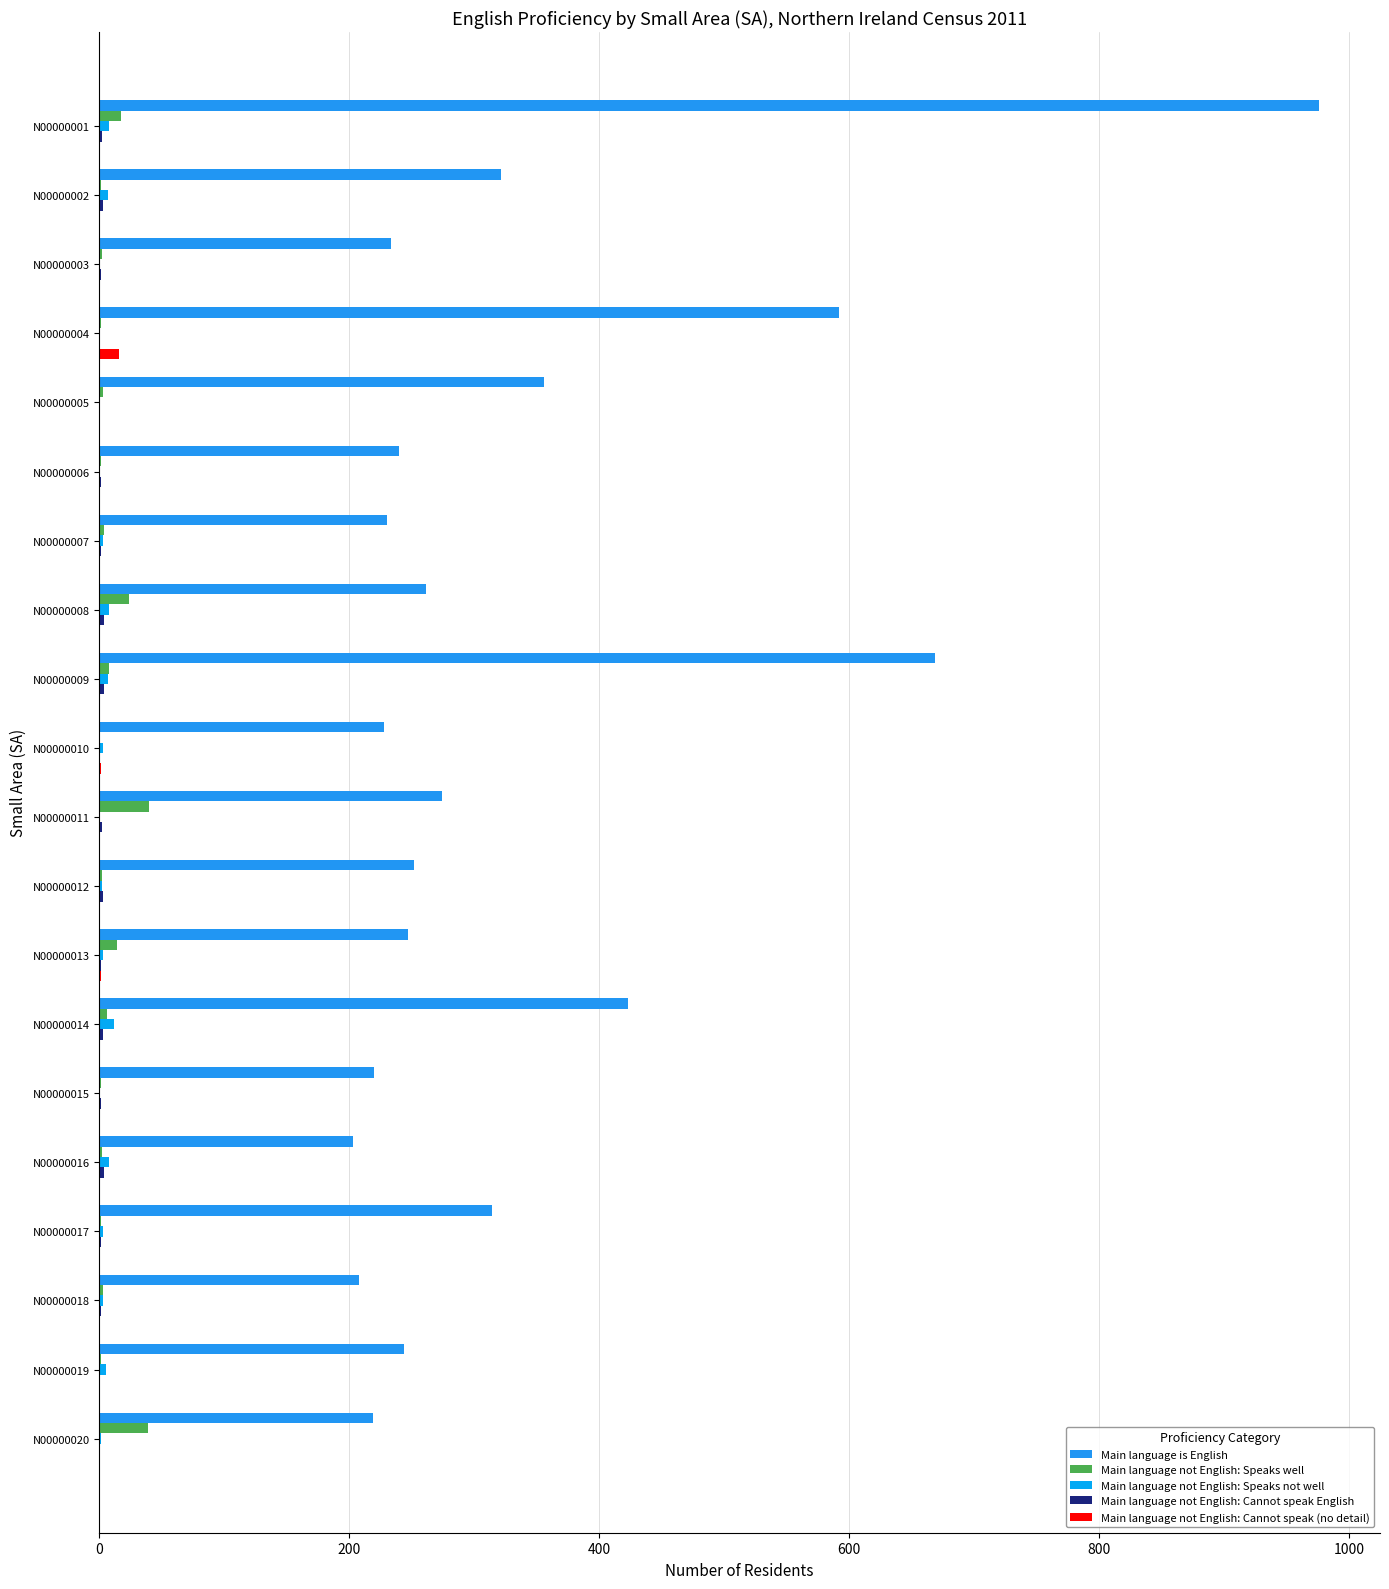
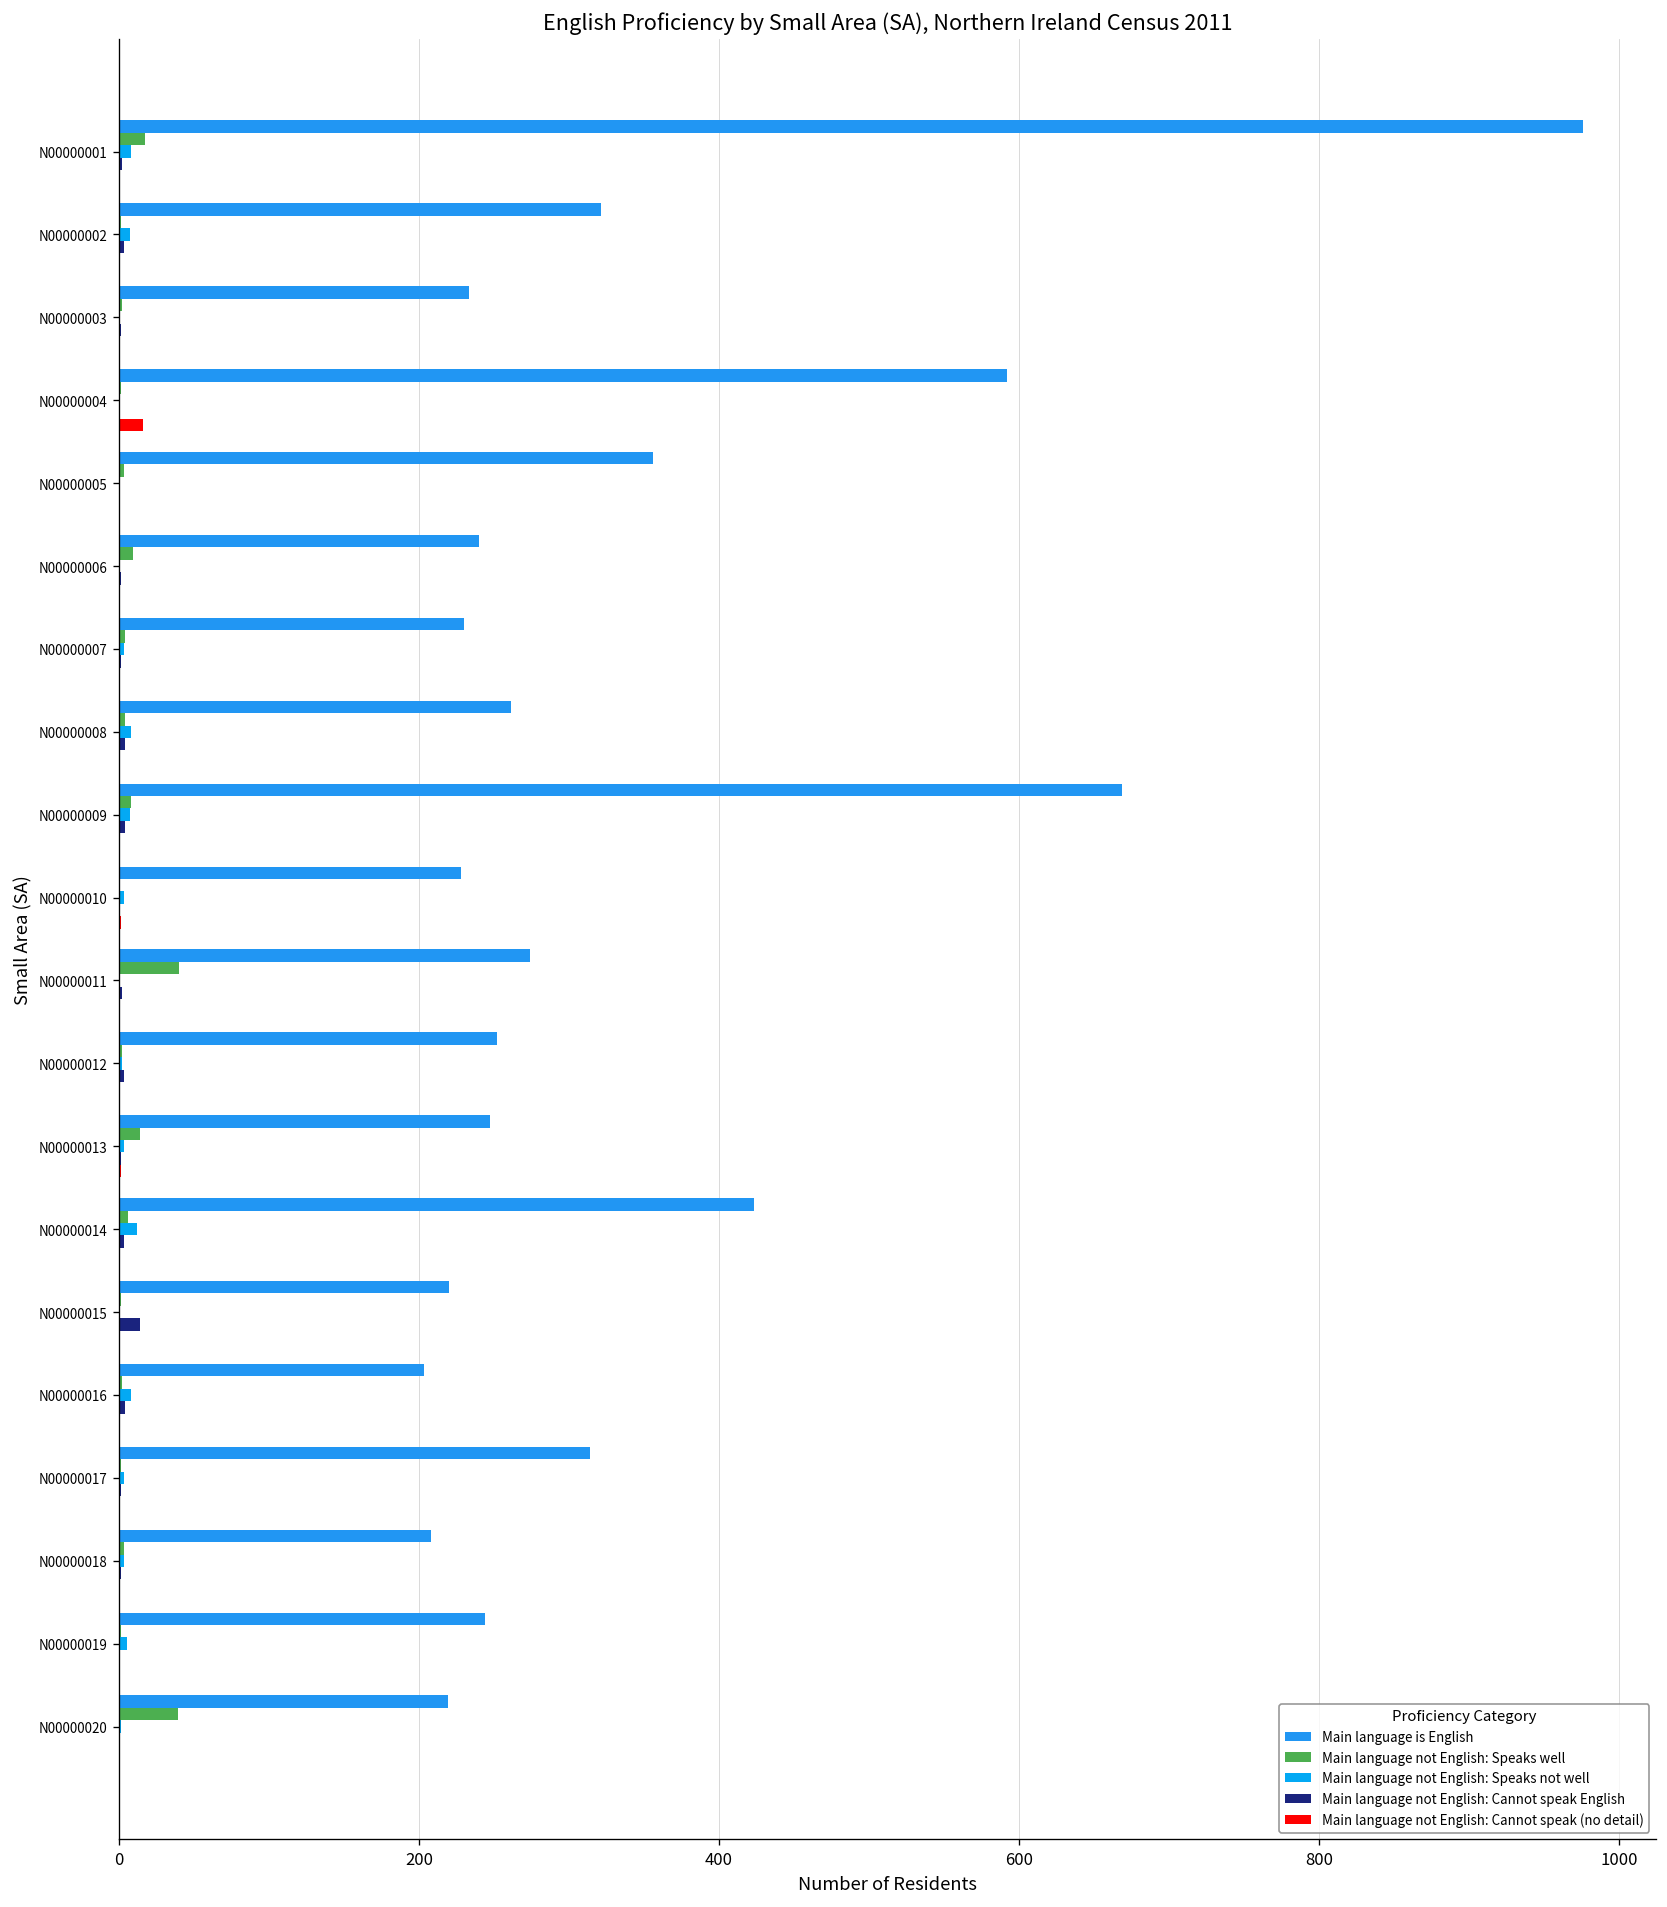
  {
    "Main language not English: Speaks well": {
      "N00000001": 17,
      "N00000005": 3,
-     "N00000006": 1,
+     "N00000006": 9,
      "N00000007": 4,
-     "N00000008": 24,
+     "N00000008": 4,
      "N00000009": 8,
      "N00000010": 0,
      "N00000011": 40,
      "N00000013": 14,
      "N00000014": 6,
      "N00000018": 3,
      "N00000020": 39
    },
    "Main language not English: Cannot speak English": {
      "N00000002": 3,
      "N00000004": 0,
      "N00000005": 0,
      "N00000008": 4,
      "N00000009": 4,
      "N00000010": 0,
      "N00000012": 3,
      "N00000014": 3,
-     "N00000015": 1,
+     "N00000015": 14,
      "N00000016": 4,
      "N00000019": 0,
      "N00000020": 0
    },
    "Main language not English: Cannot speak (no detail)": {
      "N00000001": 0,
      "N00000002": 0,
      "N00000003": 0,
      "N00000004": 16,
      "N00000005": 0,
      "N00000006": 0,
      "N00000007": 0,
      "N00000008": 0,
      "N00000009": 0,
      "N00000011": 0,
      "N00000012": 0,
      "N00000014": 0,
      "N00000015": 0,
      "N00000016": 0,
      "N00000017": 0,
      "N00000018": 0,
      "N00000019": 0,
      "N00000020": 0
    }
  }
